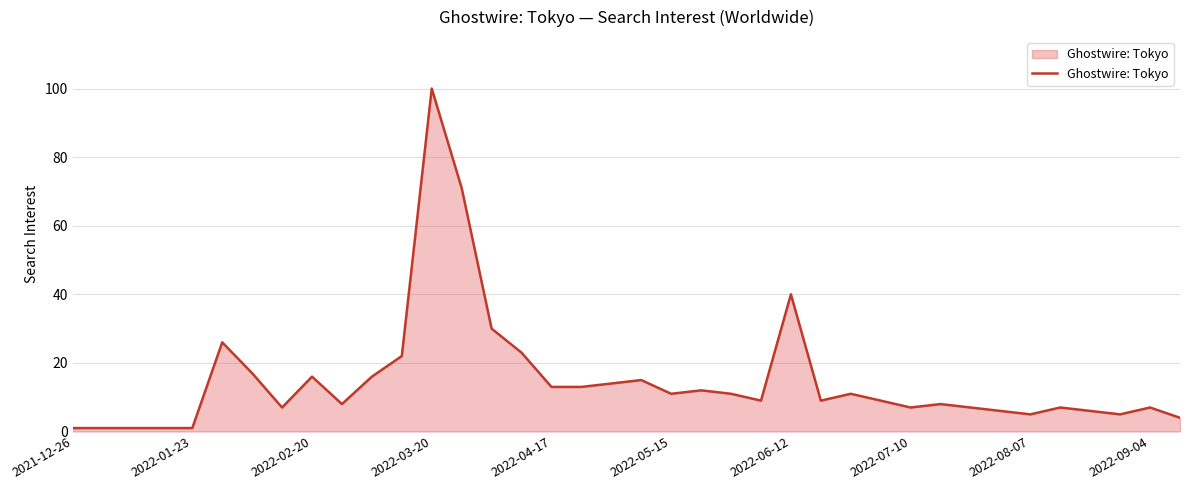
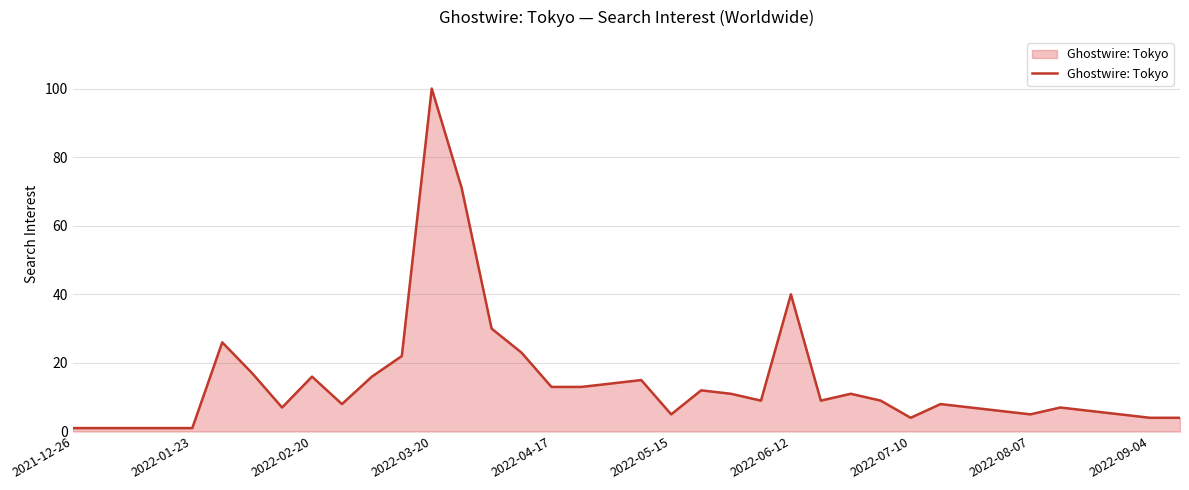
  {
    "2021-12-26": 1,
    "2022-01-23": 1,
    "2022-02-20": 16,
    "2022-03-20": 100,
    "2022-04-17": 13,
-   "2022-05-15": 11,
+   "2022-05-15": 5,
    "2022-06-12": 40,
-   "2022-07-10": 7,
+   "2022-07-10": 4,
    "2022-08-07": 5,
-   "2022-09-04": 7
+   "2022-09-04": 4
  }
